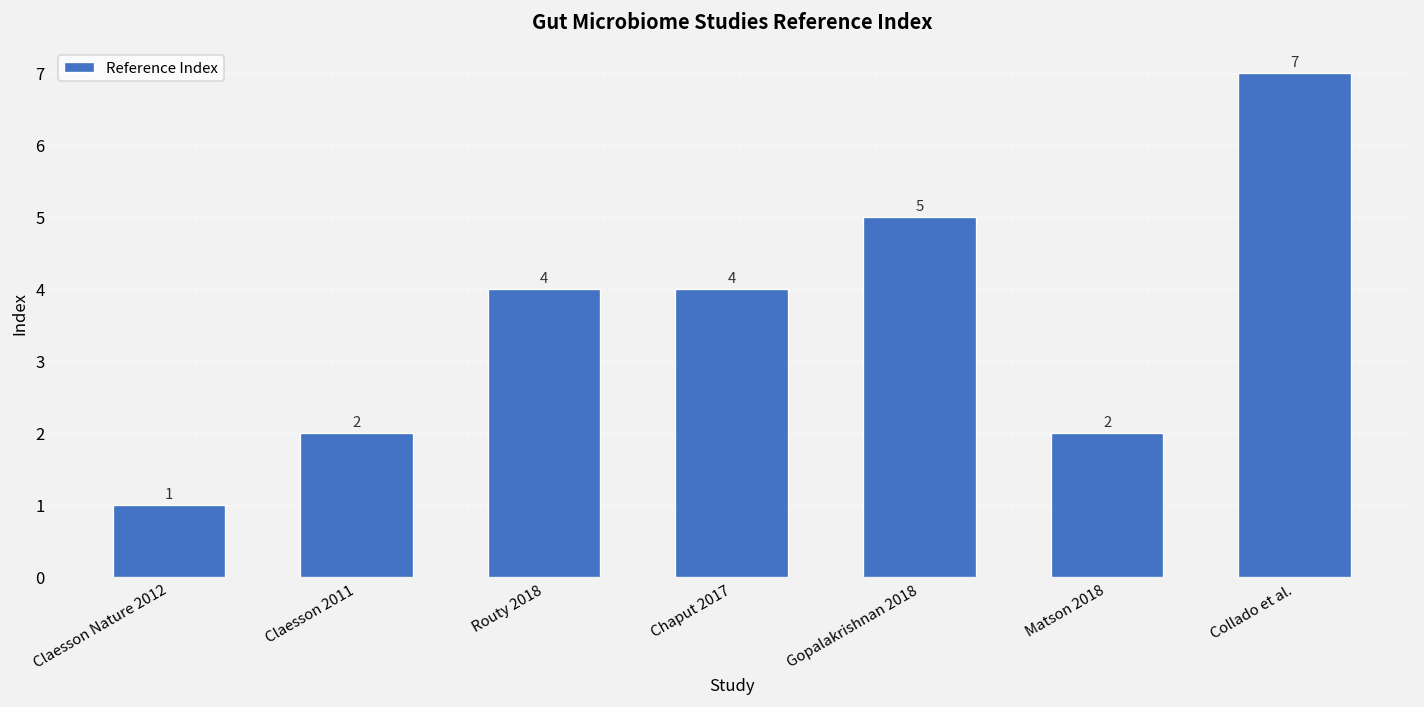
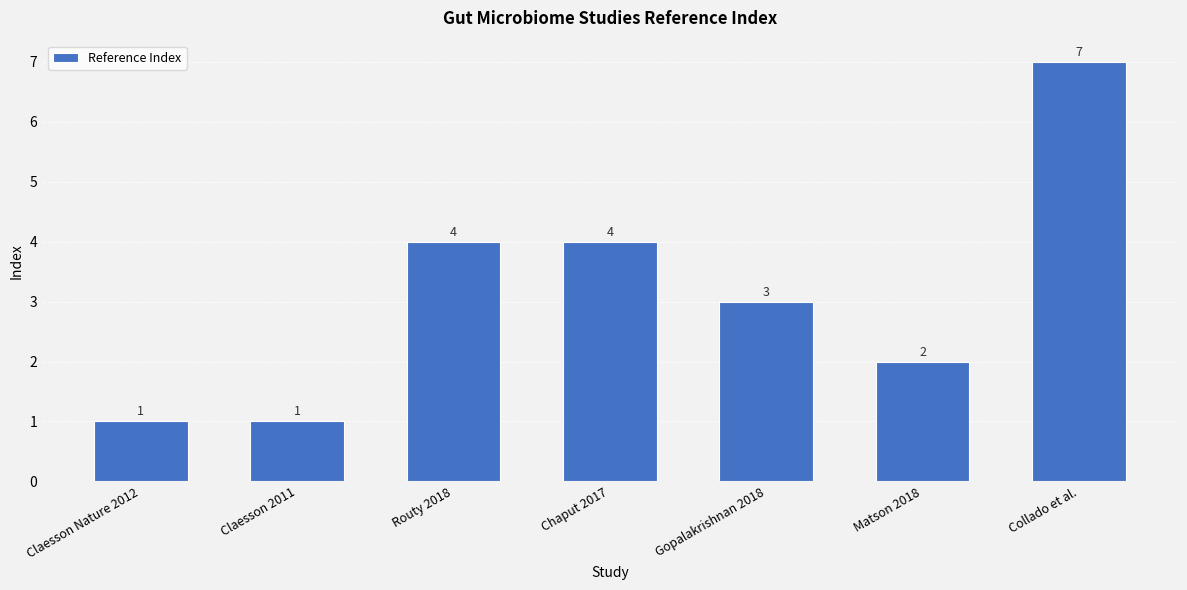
  {
    "Claesson Nature 2012": 1,
-   "Claesson 2011": 2,
+   "Claesson 2011": 1,
    "Routy 2018": 4,
    "Chaput 2017": 4,
-   "Gopalakrishnan 2018": 5,
+   "Gopalakrishnan 2018": 3,
    "Matson 2018": 2,
    "Collado et al.": 7
  }
